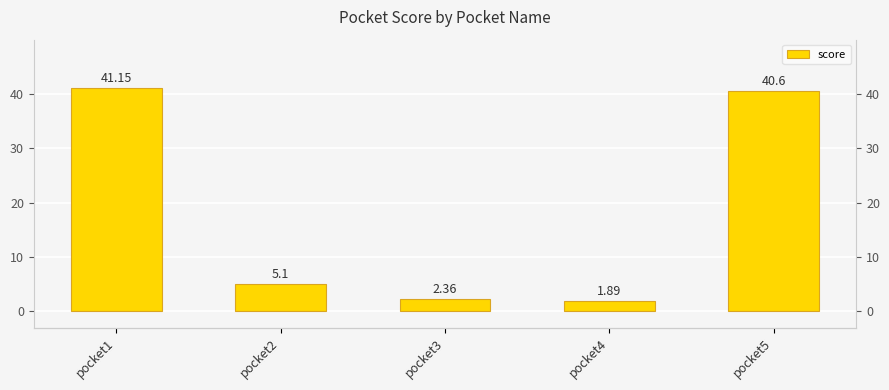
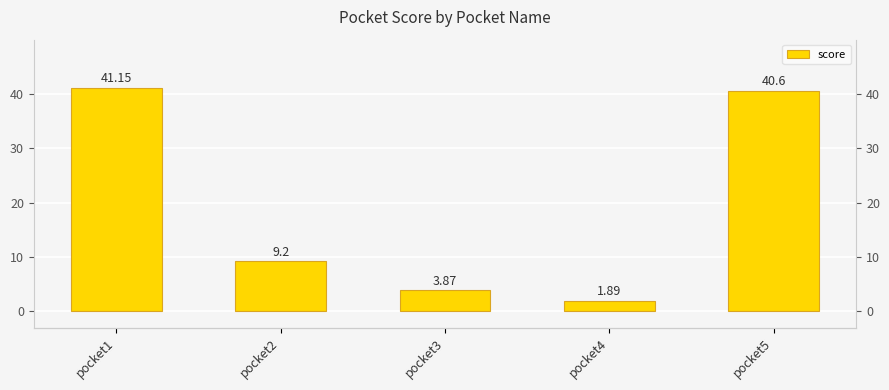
  {
    "pocket1": 41.15,
-   "pocket2": 5.1,
-   "pocket3": 2.36,
+   "pocket2": 9.2,
+   "pocket3": 3.87,
    "pocket4": 1.89,
    "pocket5": 40.6
  }
